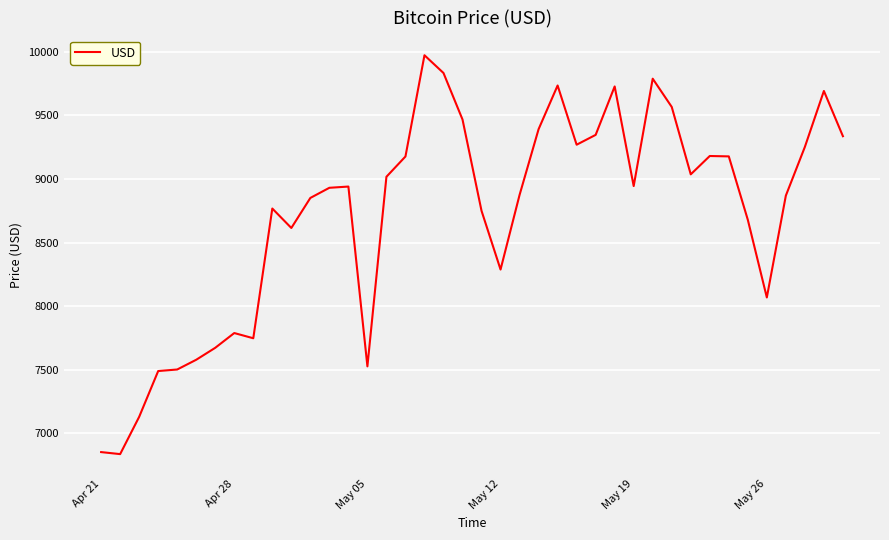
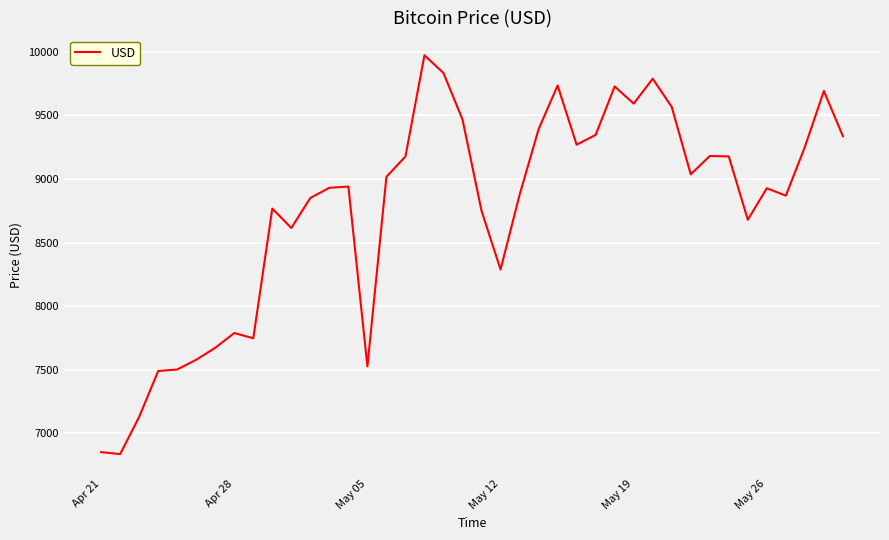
  {
    "Apr 21": 6850,
    "Apr 28": 7790,
    "May 05": 7530,
    "May 12": 8290,
-   "May 19": 8940,
-   "May 26": 8070
+   "May 19": 9590,
+   "May 26": 8930
  }
